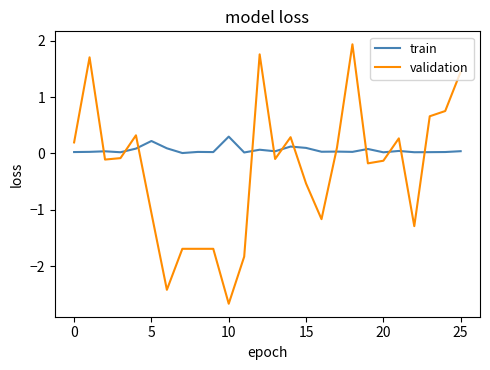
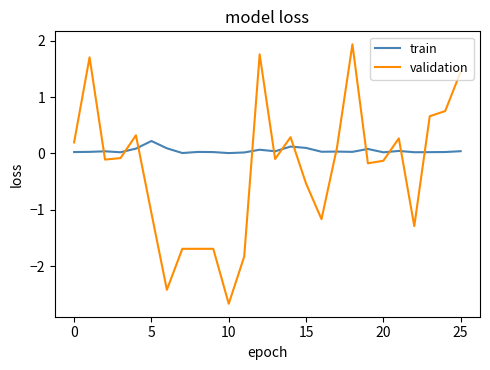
  {
    "train": {
      "0": 0.0,
      "5": 0.2,
-     "10": 0.3,
+     "10": 0.0,
      "15": 0.1,
      "20": 0.0,
      "25": 0.0
    },
    "validation": {
      "0": 0.2,
      "5": -1.1,
      "10": -2.7,
      "15": -0.5,
      "20": -0.1
    }
  }
